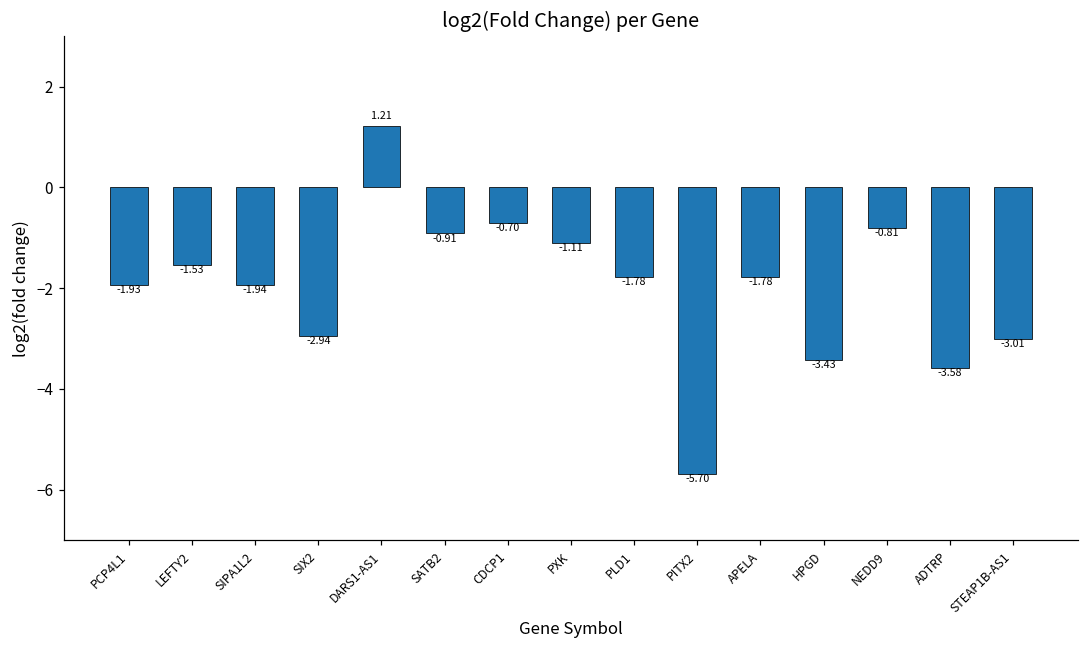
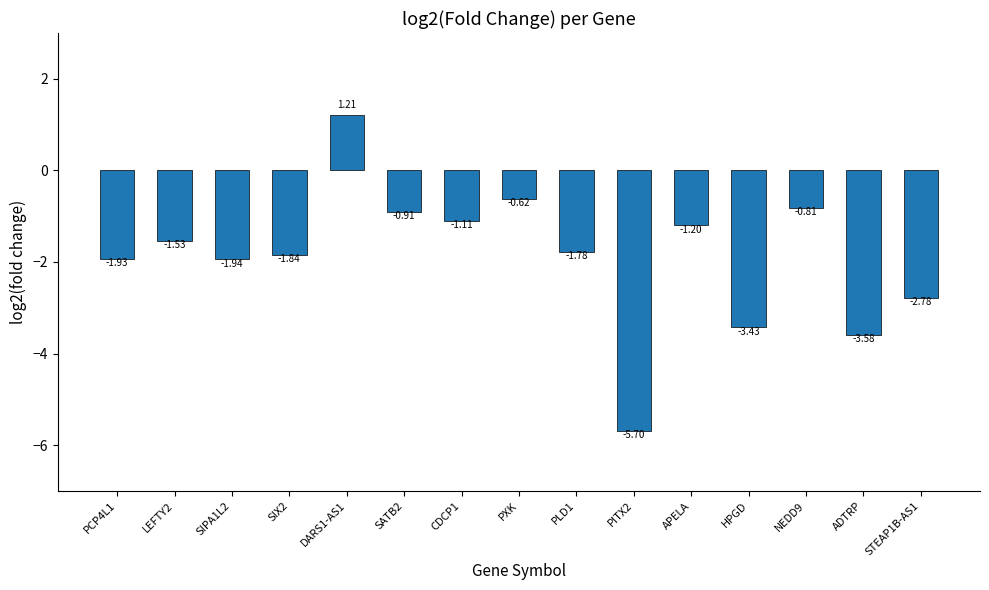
  {
    "PCP4L1": -1.93,
    "LEFTY2": -1.53,
    "SIPA1L2": -1.94,
-   "SIX2": -2.94,
+   "SIX2": -1.84,
    "DARS1-AS1": 1.21,
    "SATB2": -0.91,
-   "CDCP1": -0.70,
-   "PXK": -1.11,
+   "CDCP1": -1.11,
+   "PXK": -0.62,
    "PLD1": -1.78,
    "PITX2": -5.70,
-   "APELA": -1.78,
+   "APELA": -1.20,
    "HPGD": -3.43,
    "NEDD9": -0.81,
    "ADTRP": -3.58,
-   "STEAP1B-AS1": -3.01
+   "STEAP1B-AS1": -2.78
  }
